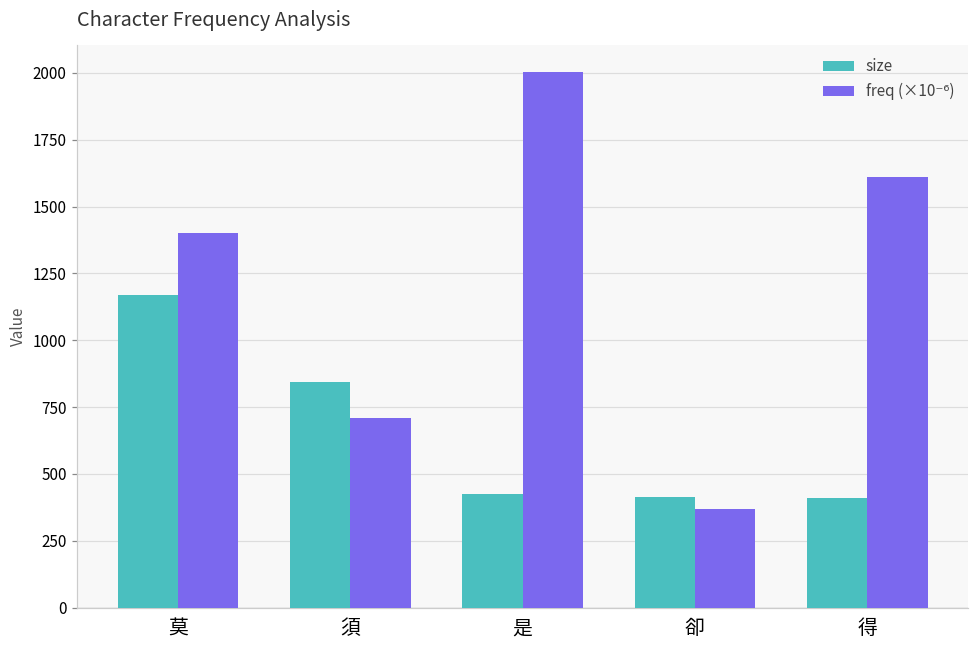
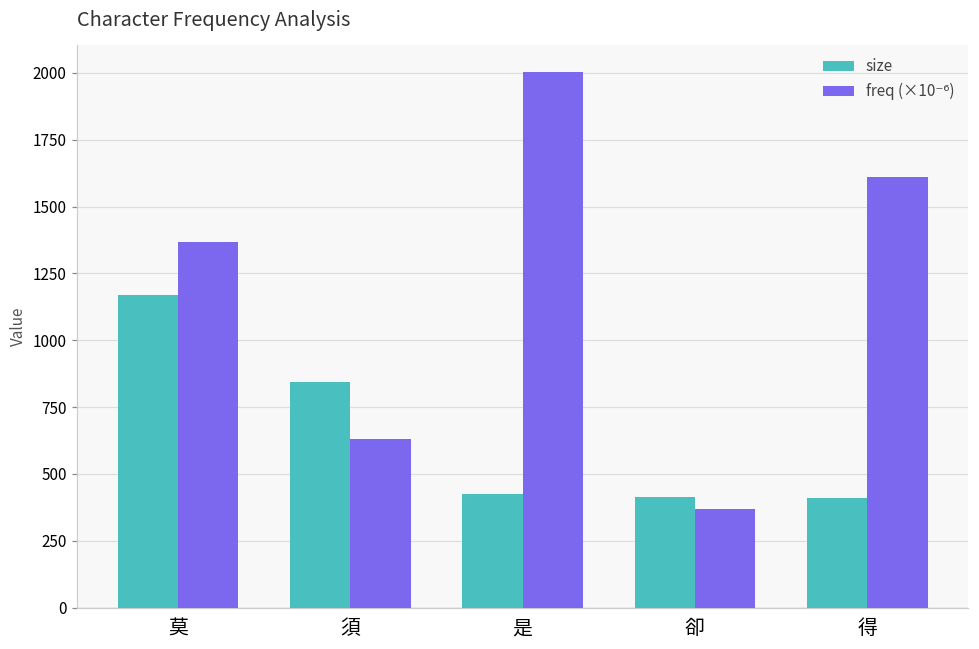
  {
    "size": {
      "莫": 1170,
      "須": 840,
      "是": 430,
      "卻": 410,
      "得": 410
    },
    "freq (×10⁻⁶)": {
-     "莫": 1400,
-     "須": 710,
+     "莫": 1370,
+     "須": 630,
      "是": 2010,
      "卻": 370,
      "得": 1610
    }
  }
